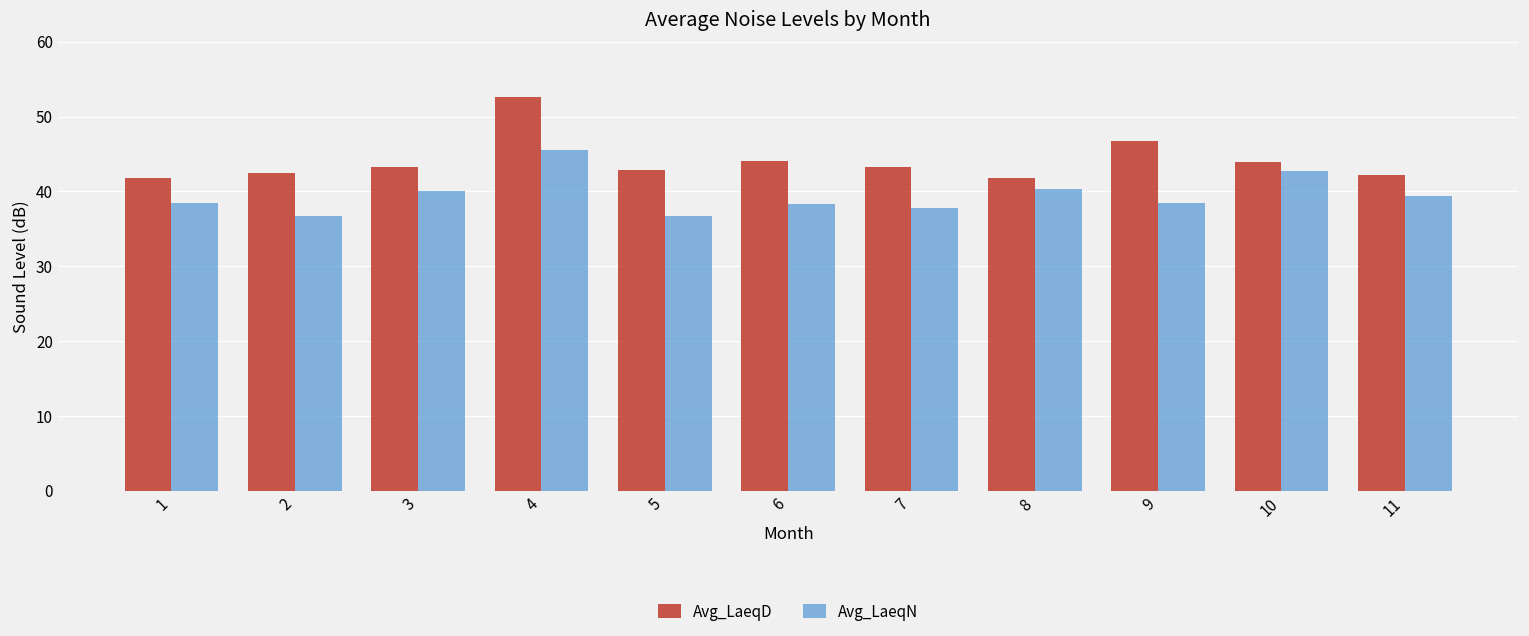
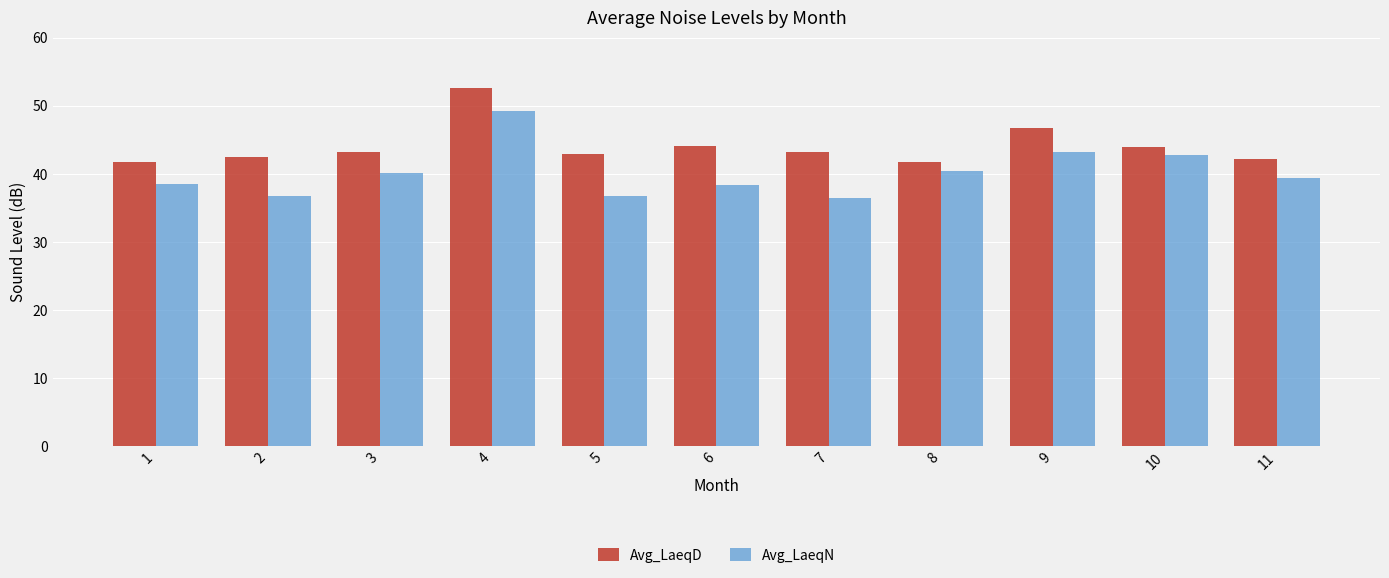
  {
    "Avg_LaeqD": {
      "1": 42,
      "2": 42,
      "3": 43,
      "4": 53,
      "5": 43,
      "6": 44,
      "7": 43,
      "8": 42,
      "9": 47,
      "10": 44,
      "11": 42
    },
    "Avg_LaeqN": {
      "1": 38,
      "2": 37,
      "3": 40,
-     "4": 46,
+     "4": 49,
      "5": 37,
      "6": 38,
-     "7": 38,
+     "7": 36,
      "8": 40,
-     "9": 38,
+     "9": 43,
      "10": 43,
      "11": 39
    }
  }
